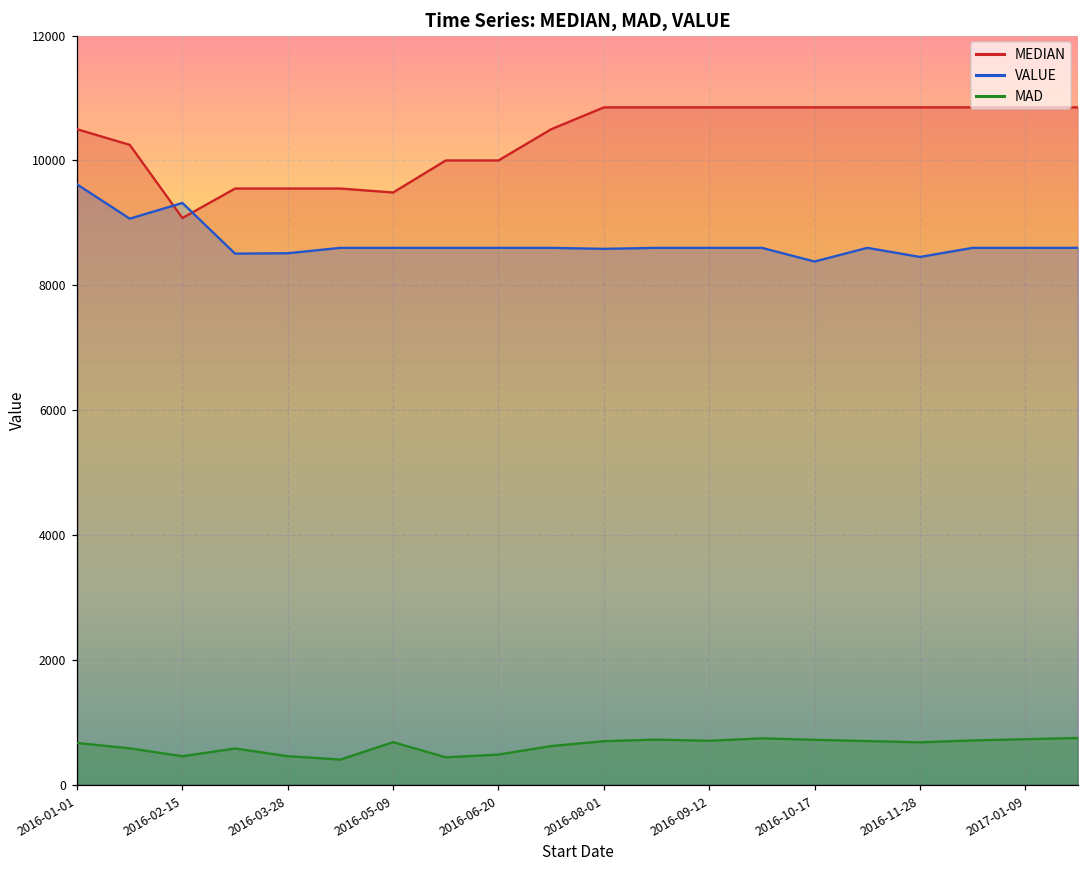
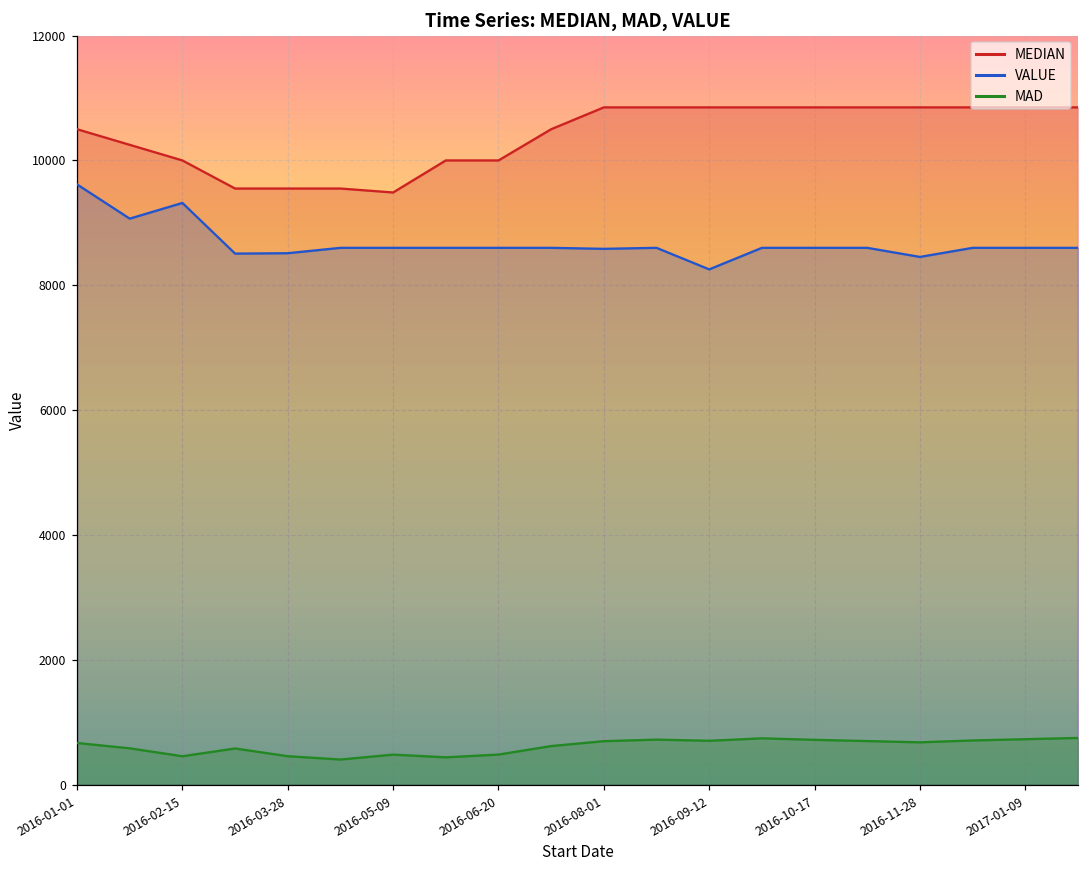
  {
    "MEDIAN": {
      "2016-01-01": 10500,
-     "2016-02-15": 9100,
+     "2016-02-15": 10000,
      "2016-03-28": 9600,
      "2016-05-09": 9500,
      "2016-06-20": 10000,
      "2016-08-01": 10900,
      "2016-09-12": 10900,
      "2016-10-17": 10900,
      "2016-11-28": 10900
    },
    "VALUE": {
      "2016-01-01": 9600,
      "2016-02-15": 9300,
      "2016-03-28": 8500,
      "2016-05-09": 8600,
      "2016-06-20": 8600,
      "2016-08-01": 8600,
-     "2016-09-12": 8600,
-     "2016-10-17": 8400,
+     "2016-09-12": 8300,
+     "2016-10-17": 8600,
      "2016-11-28": 8500,
      "2017-01-09": 8600
    },
    "MAD": {
      "2016-01-01": 700,
      "2016-02-15": 500,
      "2016-03-28": 500,
-     "2016-05-09": 700,
+     "2016-05-09": 500,
      "2016-06-20": 500,
      "2016-08-01": 700,
      "2016-09-12": 700,
      "2016-10-17": 700,
      "2016-11-28": 700,
      "2017-01-09": 700
    }
  }
